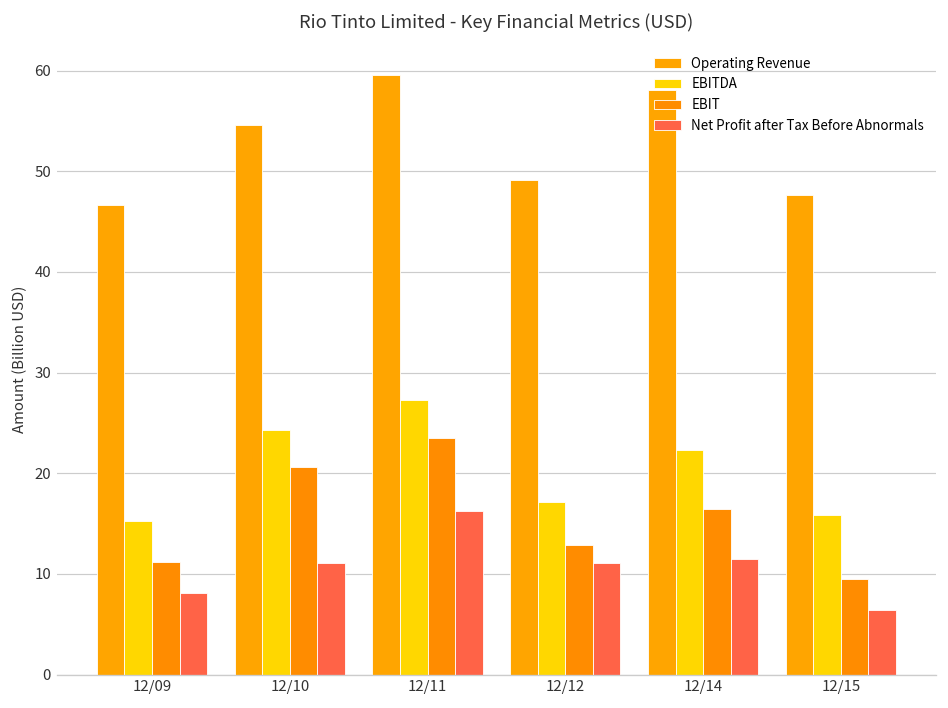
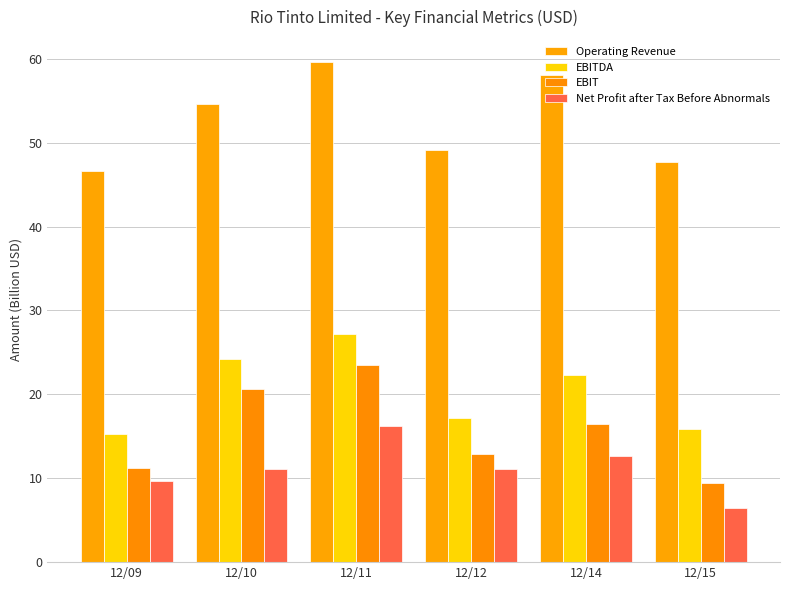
  {
    "Net Profit after Tax Before Abnormals": {
-     "12/09": 8,
+     "12/09": 10,
      "12/10": 11,
      "12/11": 16,
      "12/12": 11,
-     "12/14": 11,
+     "12/14": 13,
      "12/15": 6
    }
  }
